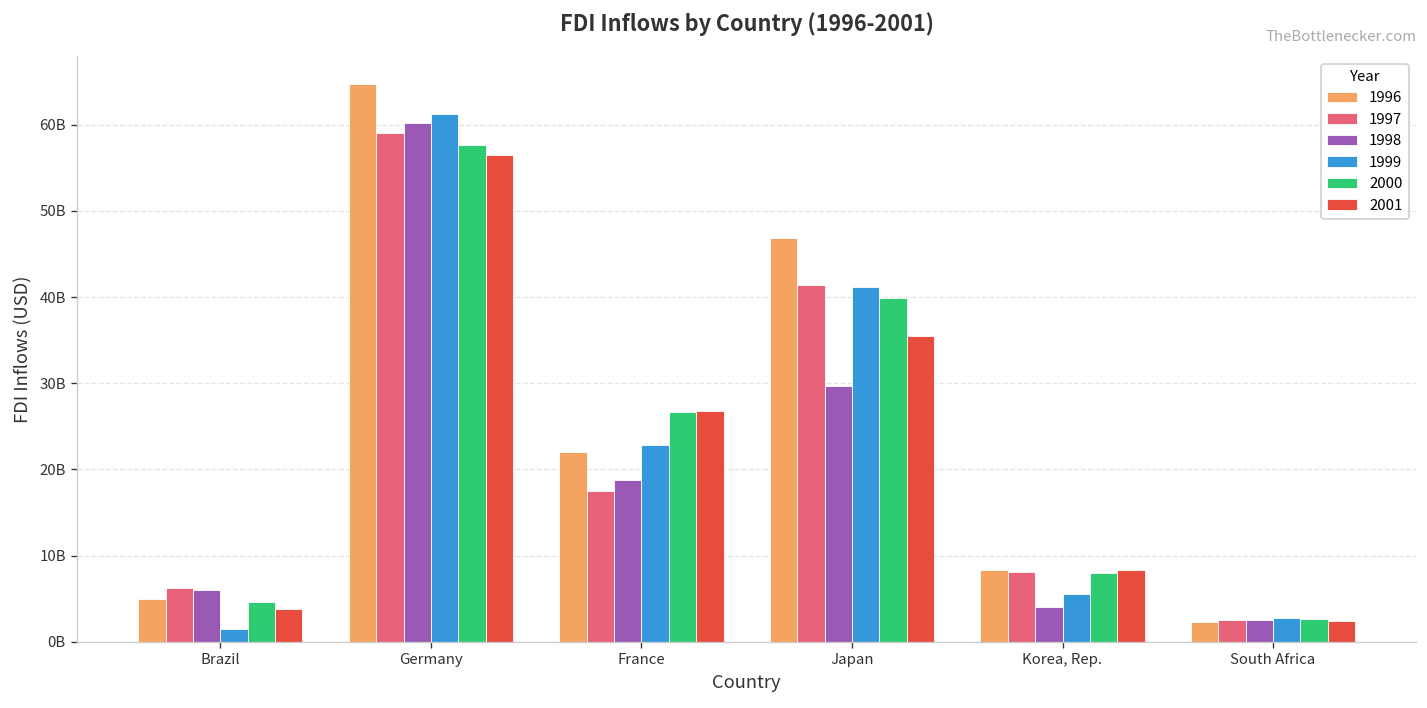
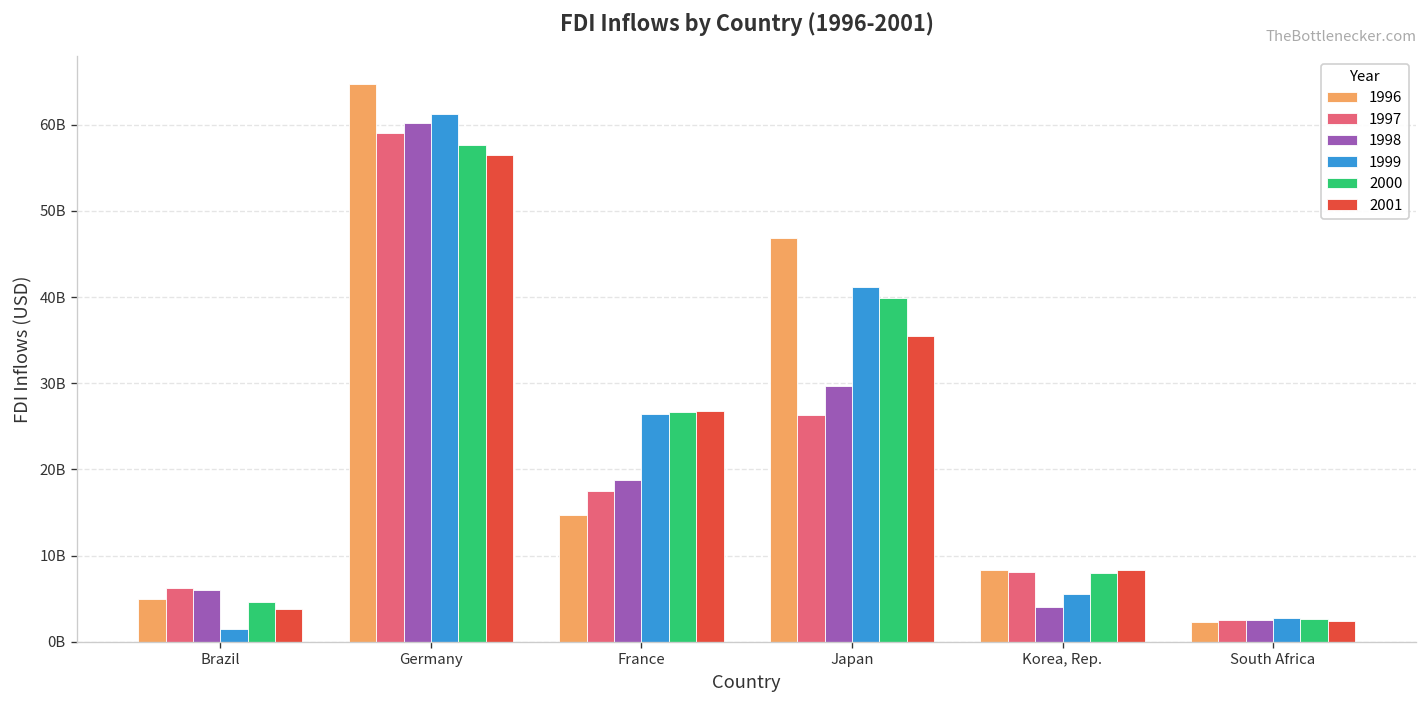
  {
    "1996": {
      "Brazil": 5000000000,
      "Germany": 65000000000,
-     "France": 22000000000,
+     "France": 15000000000,
      "Japan": 47000000000,
      "Korea, Rep.": 8000000000,
      "South Africa": 2000000000
    },
    "1997": {
      "Brazil": 6000000000,
      "Germany": 59000000000,
      "France": 17000000000,
-     "Japan": 41000000000,
+     "Japan": 26000000000,
      "Korea, Rep.": 8000000000,
      "South Africa": 3000000000
    },
    "1998": {
      "Brazil": 6000000000,
      "Germany": 60000000000,
      "France": 19000000000,
      "Japan": 30000000000,
      "Korea, Rep.": 4000000000,
      "South Africa": 3000000000
    },
    "1999": {
      "Brazil": 1000000000,
      "Germany": 61000000000,
-     "France": 23000000000,
+     "France": 26000000000,
      "Japan": 41000000000,
      "Korea, Rep.": 6000000000,
      "South Africa": 3000000000
    },
    "2000": {
      "Brazil": 5000000000,
      "Germany": 58000000000,
      "France": 27000000000,
      "Japan": 40000000000,
      "Korea, Rep.": 8000000000,
      "South Africa": 3000000000
    },
    "2001": {
      "Brazil": 4000000000,
      "Germany": 57000000000,
      "France": 27000000000,
      "Japan": 36000000000,
      "Korea, Rep.": 8000000000,
      "South Africa": 2000000000
    }
  }
